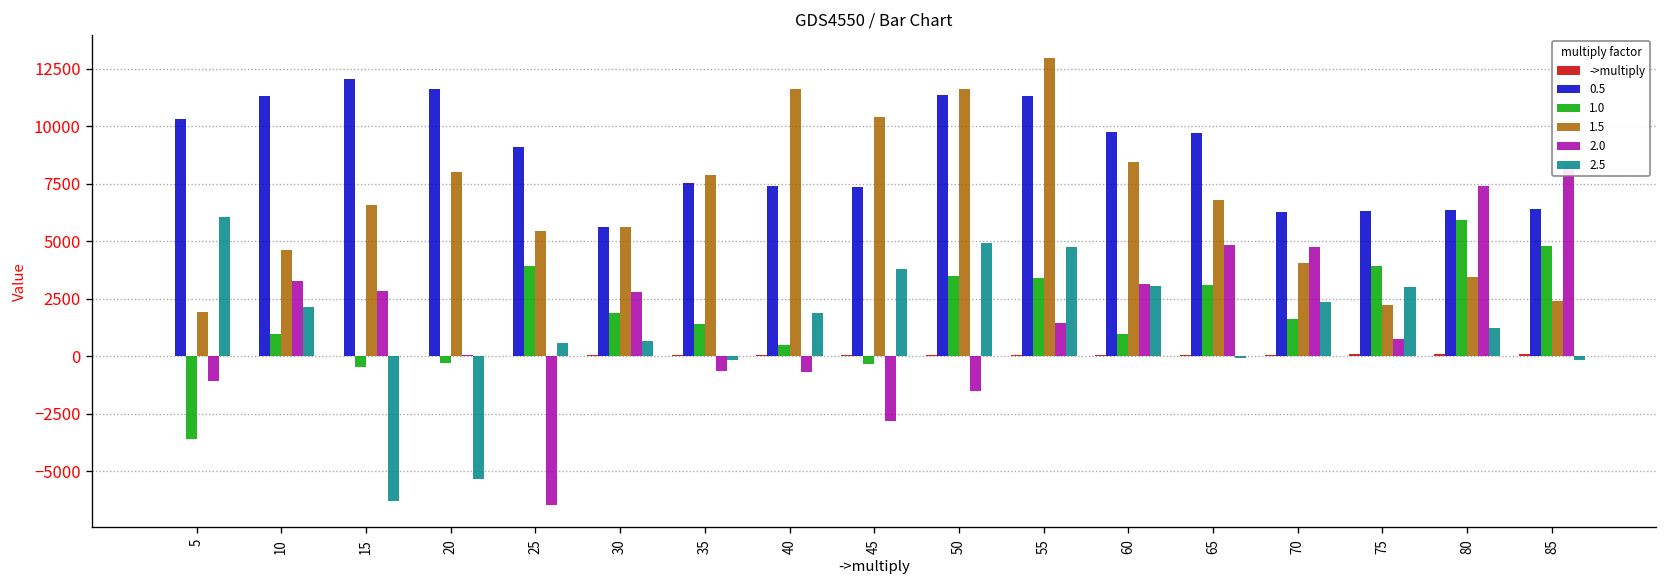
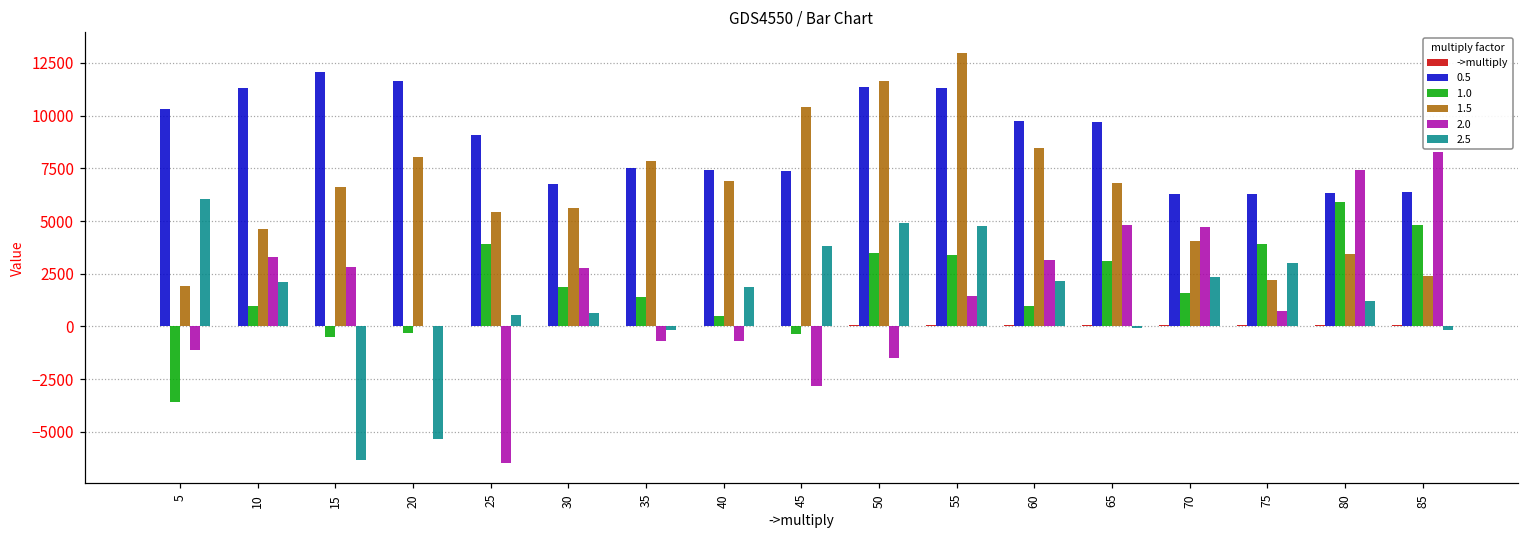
  {
    "0.5": {
      "5": 10300,
      "10": 11300,
      "15": 12100,
      "20": 11600,
      "25": 9100,
-     "30": 5600,
+     "30": 6800,
      "35": 7500,
      "40": 7400,
      "45": 7400,
      "50": 11400,
      "55": 11300,
      "60": 9800,
      "65": 9700,
      "70": 6300,
      "75": 6300,
      "80": 6400,
      "85": 6400
    },
    "1.0": {
      "5": -3600,
      "10": 1000,
      "15": -500,
      "20": -300,
      "25": 3900,
      "30": 1900,
      "35": 1400,
      "40": 500,
      "45": -400,
      "50": 3500,
      "55": 3400,
      "60": 1000,
      "65": 3100,
      "70": 1600,
      "75": 3900,
      "80": 5900,
      "85": 4800
    },
    "1.5": {
      "5": 1900,
      "10": 4600,
      "15": 6600,
      "20": 8000,
      "25": 5500,
      "30": 5600,
      "35": 7900,
-     "40": 11600,
+     "40": 6900,
      "45": 10400,
      "50": 11600,
      "55": 13000,
      "60": 8500,
      "65": 6800,
      "70": 4100,
      "75": 2200,
      "80": 3400,
      "85": 2400
    },
    "2.0": {
      "5": -1100,
      "10": 3300,
      "15": 2800,
      "25": -6500,
      "30": 2800,
      "35": -700,
      "40": -700,
      "45": -2800,
      "50": -1500,
      "55": 1400,
      "60": 3200,
      "65": 4800,
      "70": 4700,
      "75": 800,
      "80": 7400
    },
    "2.5": {
      "5": 6100,
      "10": 2100,
      "15": -6300,
      "20": -5300,
      "25": 600,
      "30": 600,
      "35": -100,
      "40": 1900,
      "45": 3800,
      "50": 4900,
      "55": 4800,
-     "60": 3100,
+     "60": 2200,
      "70": 2400,
      "75": 3000,
      "80": 1200,
      "85": -200
    }
  }
